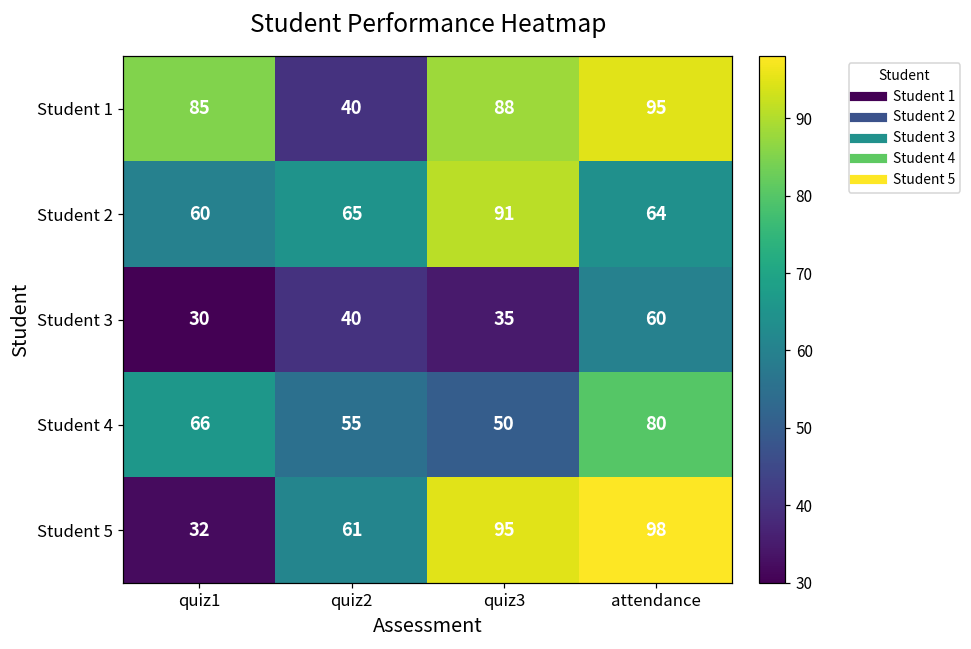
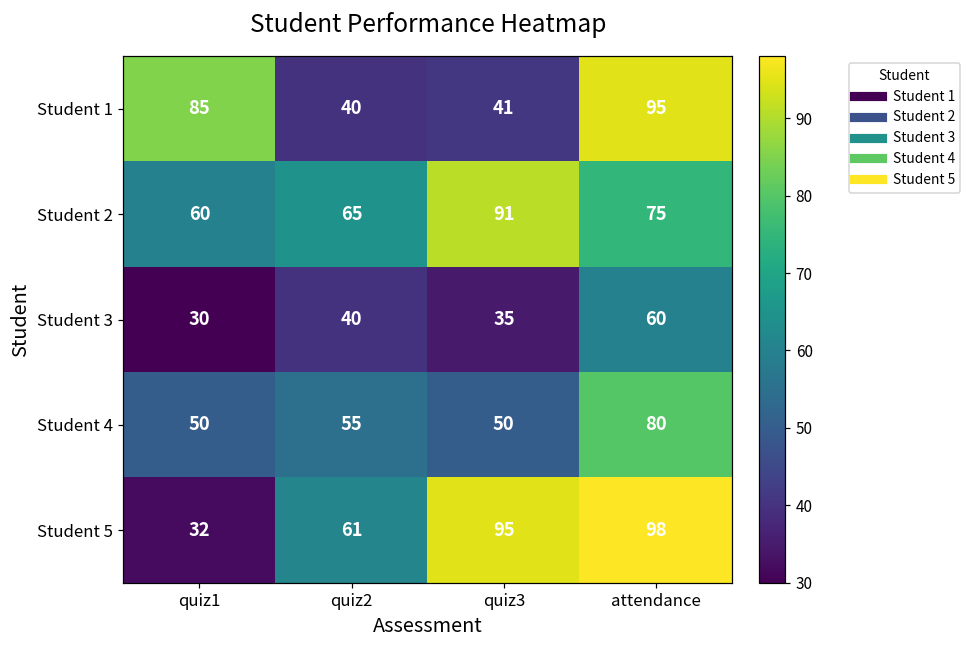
  {
    "Student 1": {
      "quiz1": 85,
      "quiz2": 40,
-     "quiz3": 88,
+     "quiz3": 41,
      "attendance": 95
    },
    "Student 2": {
      "quiz1": 60,
      "quiz2": 65,
      "quiz3": 91,
-     "attendance": 64
+     "attendance": 75
    },
    "Student 3": {
      "quiz1": 30,
      "quiz2": 40,
      "quiz3": 35,
      "attendance": 60
    },
    "Student 4": {
-     "quiz1": 66,
+     "quiz1": 50,
      "quiz2": 55,
      "quiz3": 50,
      "attendance": 80
    },
    "Student 5": {
      "quiz1": 32,
      "quiz2": 61,
      "quiz3": 95,
      "attendance": 98
    }
  }
